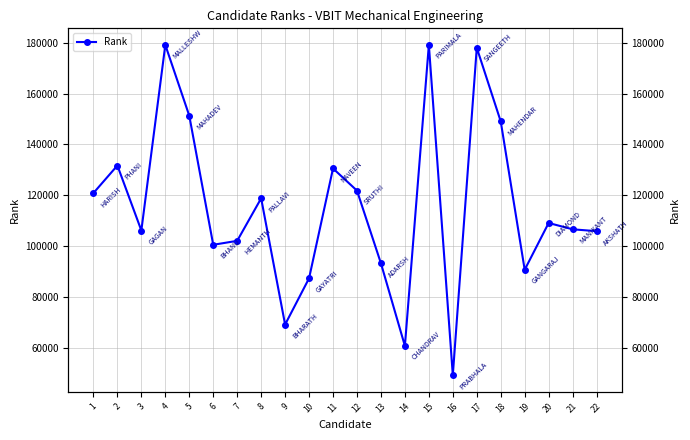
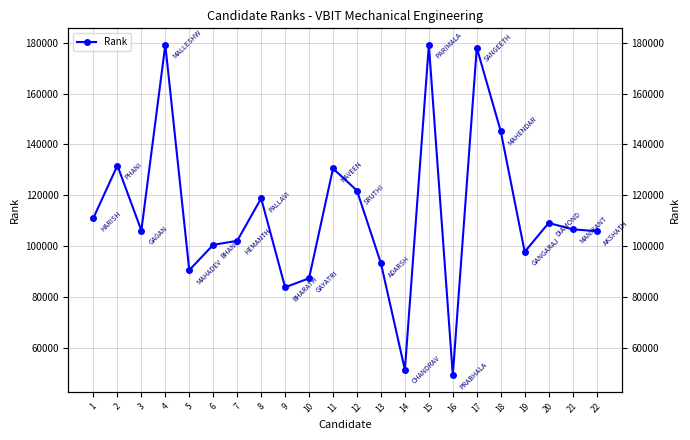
  {
-   "1": 121000,
+   "1": 111000,
    "2": 132000,
    "3": 106000,
    "4": 179000,
-   "5": 151000,
+   "5": 91000,
    "6": 101000,
    "7": 102000,
    "8": 119000,
-   "9": 69000,
+   "9": 84000,
    "10": 87000,
    "11": 131000,
    "12": 122000,
    "13": 93000,
-   "14": 61000,
+   "14": 51000,
    "15": 179000,
    "16": 49000,
    "17": 178000,
-   "18": 149000,
-   "19": 91000,
+   "18": 145000,
+   "19": 98000,
    "20": 109000,
    "21": 107000,
    "22": 106000
  }
